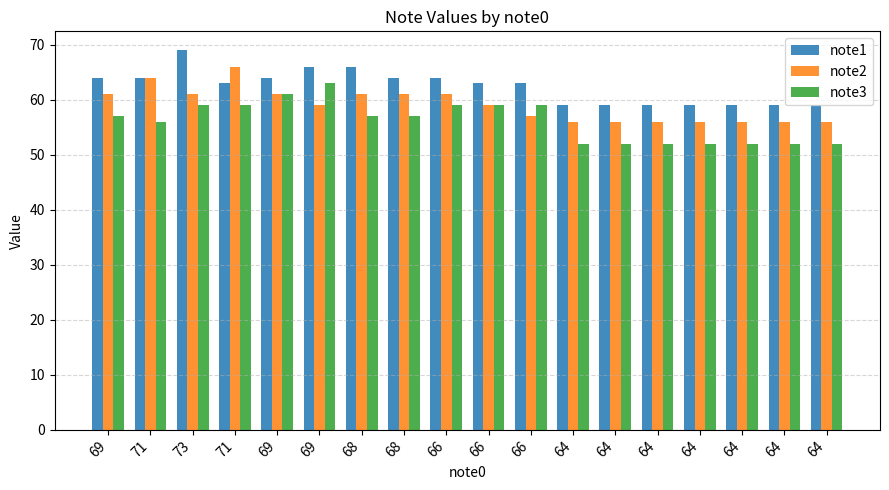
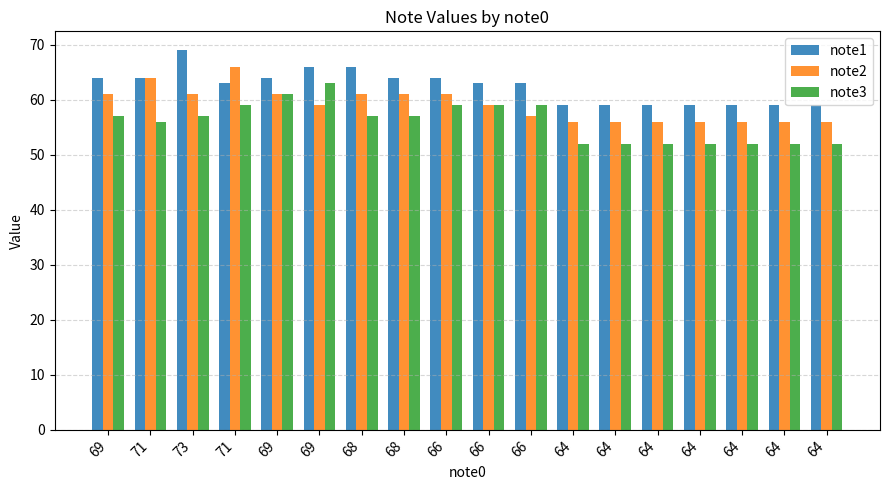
  {
    "note1": {
      "73": 69
    },
    "note2": {
      "73": 61
    },
    "note3": {
-     "73": 59
+     "73": 57
    }
  }
